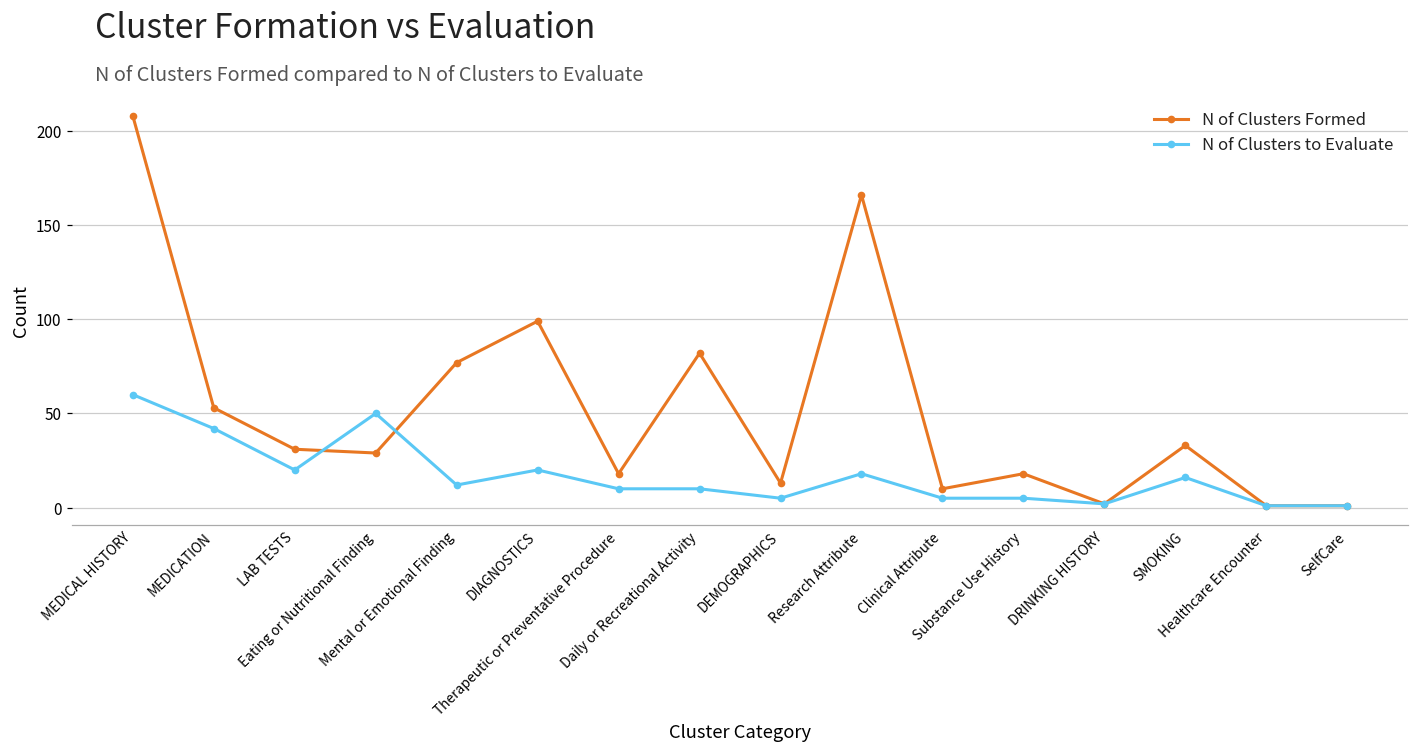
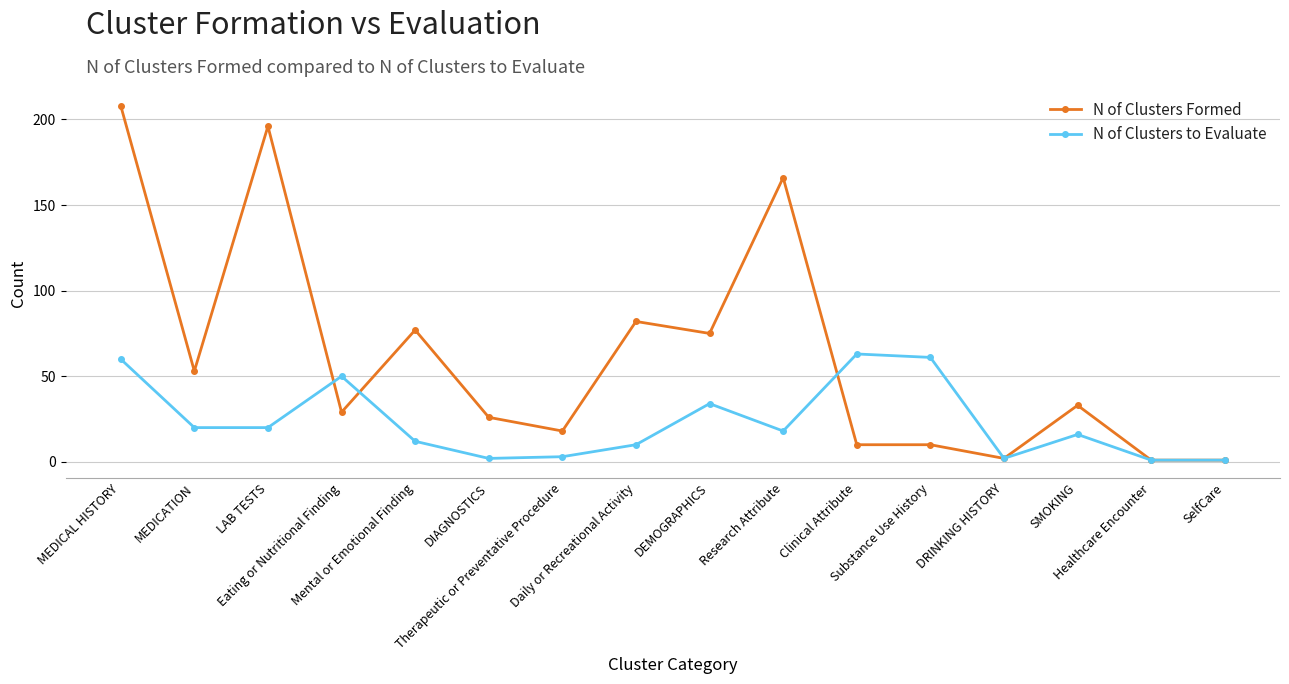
  {
    "N of Clusters Formed": {
      "MEDICAL HISTORY": 208,
      "MEDICATION": 53,
-     "LAB TESTS": 31,
+     "LAB TESTS": 196,
      "Eating or Nutritional Finding": 29,
      "Mental or Emotional Finding": 77,
-     "DIAGNOSTICS": 99,
+     "DIAGNOSTICS": 26,
      "Therapeutic or Preventative Procedure": 18,
      "Daily or Recreational Activity": 82,
-     "DEMOGRAPHICS": 13,
+     "DEMOGRAPHICS": 75,
      "Research Attribute": 166,
      "Clinical Attribute": 10,
-     "Substance Use History": 18,
+     "Substance Use History": 10,
      "SMOKING": 33
    },
    "N of Clusters to Evaluate": {
      "MEDICAL HISTORY": 60,
-     "MEDICATION": 42,
+     "MEDICATION": 20,
      "LAB TESTS": 20,
      "Eating or Nutritional Finding": 50,
      "Mental or Emotional Finding": 12,
-     "DIAGNOSTICS": 20,
-     "Therapeutic or Preventative Procedure": 10,
+     "DIAGNOSTICS": 2,
+     "Therapeutic or Preventative Procedure": 3,
      "Daily or Recreational Activity": 10,
-     "DEMOGRAPHICS": 5,
+     "DEMOGRAPHICS": 34,
      "Research Attribute": 18,
-     "Clinical Attribute": 5,
-     "Substance Use History": 5,
+     "Clinical Attribute": 63,
+     "Substance Use History": 61,
      "SMOKING": 16
    }
  }
